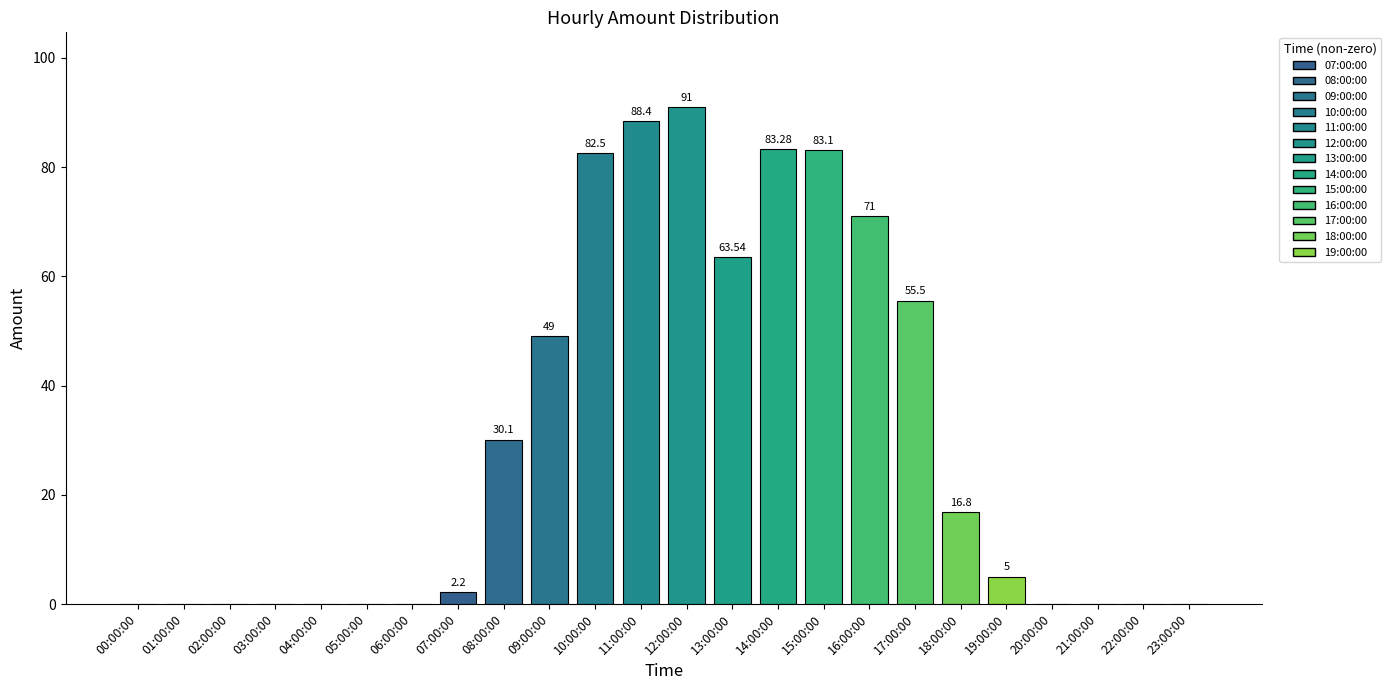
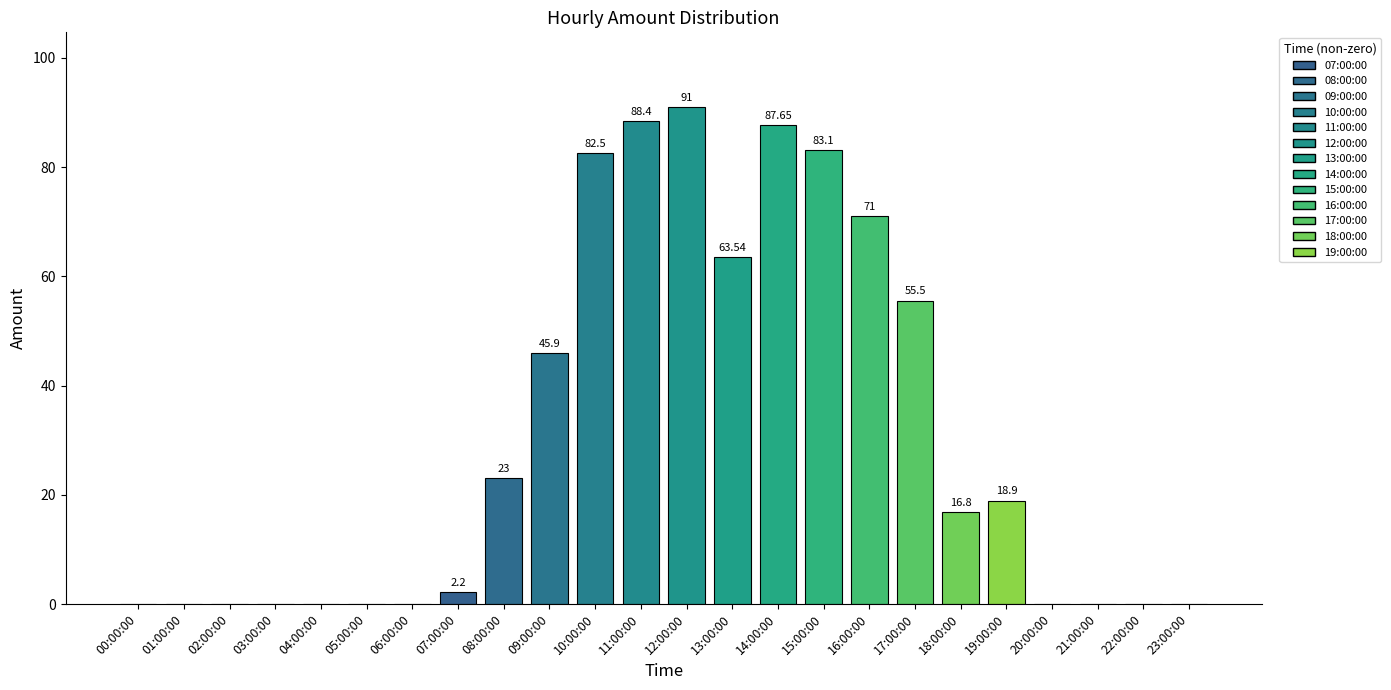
  {
    "07:00:00": 2.2,
-   "08:00:00": 30.1,
-   "09:00:00": 49,
+   "08:00:00": 23,
+   "09:00:00": 45.9,
    "10:00:00": 82.5,
    "11:00:00": 88.4,
    "12:00:00": 91,
    "13:00:00": 63.54,
-   "14:00:00": 83.28,
+   "14:00:00": 87.65,
    "15:00:00": 83.1,
    "16:00:00": 71,
    "17:00:00": 55.5,
    "18:00:00": 16.8,
-   "19:00:00": 5
+   "19:00:00": 18.9
  }
